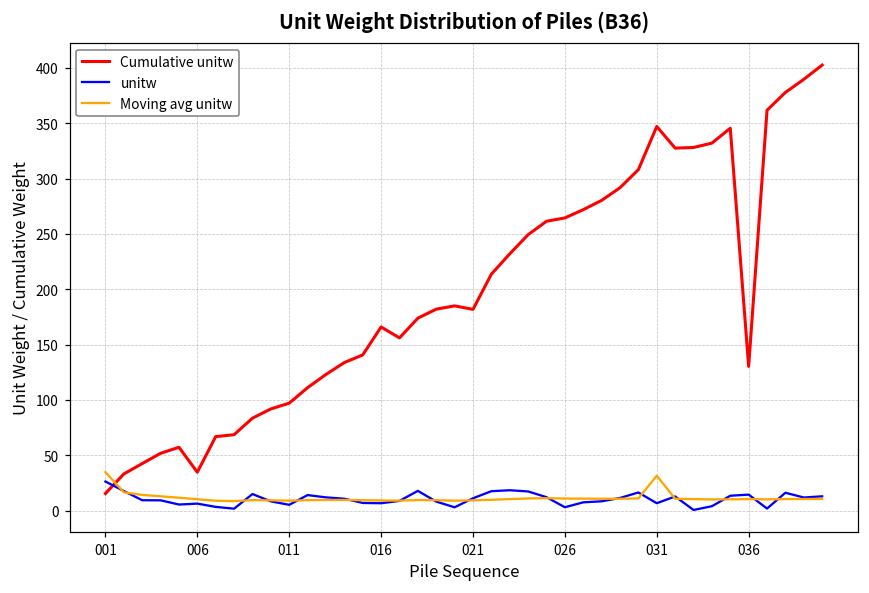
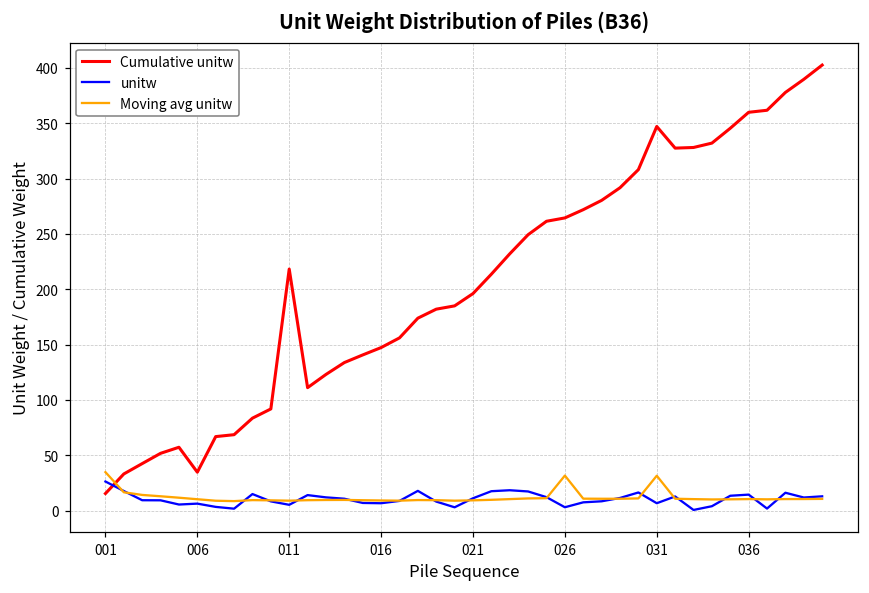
  {
    "Cumulative unitw": {
      "001": 15,
      "006": 35,
-     "011": 97,
-     "016": 166,
-     "021": 182,
+     "011": 218,
+     "016": 147,
+     "021": 196,
      "026": 264,
      "031": 347,
-     "036": 130
+     "036": 360
    },
    "unitw": {
      "001": 26,
      "006": 6,
      "011": 5,
      "026": 3,
      "031": 7,
      "036": 14
    },
    "Moving avg unitw": {
      "001": 35,
      "006": 10,
      "011": 9,
-     "026": 11,
+     "026": 32,
      "031": 32,
      "036": 10
    }
  }
